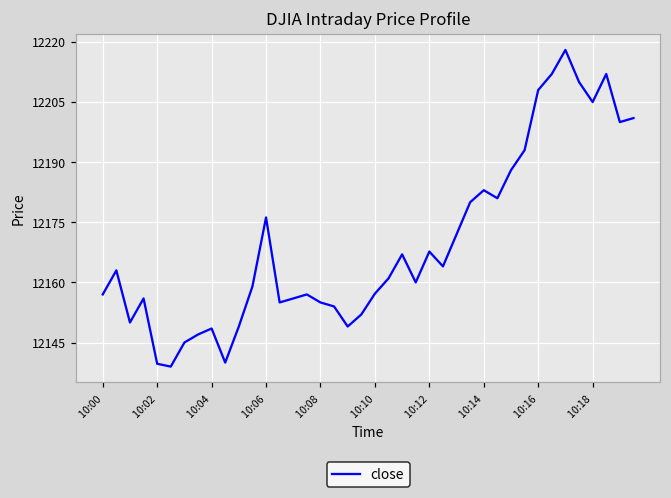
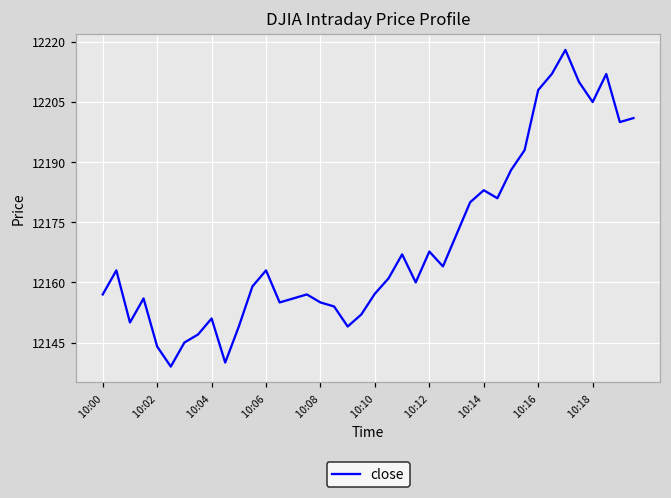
  {
    "10:00": 12157,
-   "10:02": 12140,
-   "10:04": 12149,
-   "10:06": 12176,
+   "10:02": 12144,
+   "10:04": 12151,
+   "10:06": 12163,
    "10:08": 12155,
    "10:10": 12157,
    "10:12": 12168,
    "10:14": 12183,
    "10:16": 12208,
    "10:18": 12205
  }
